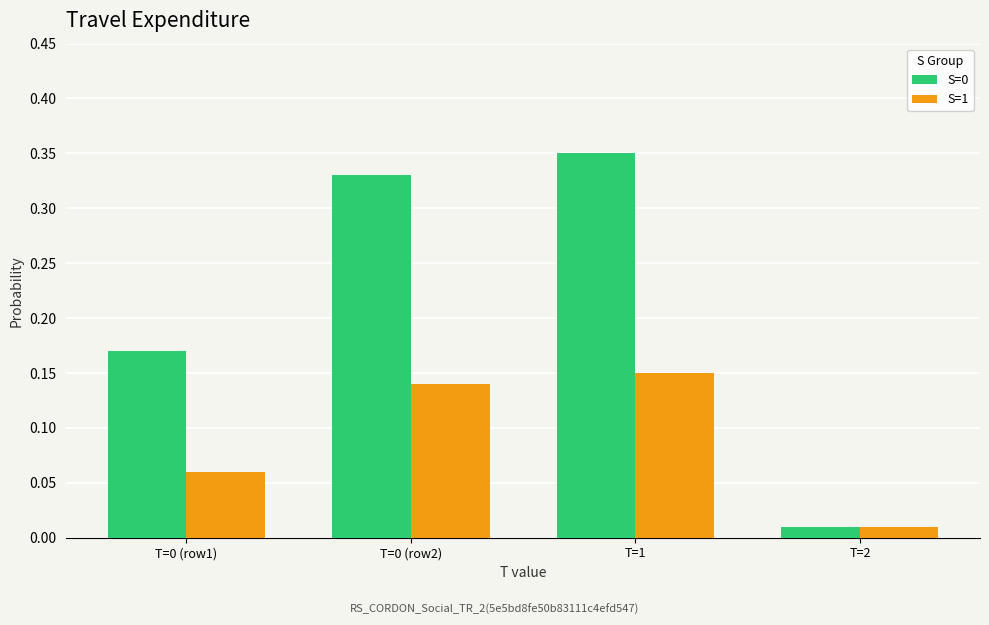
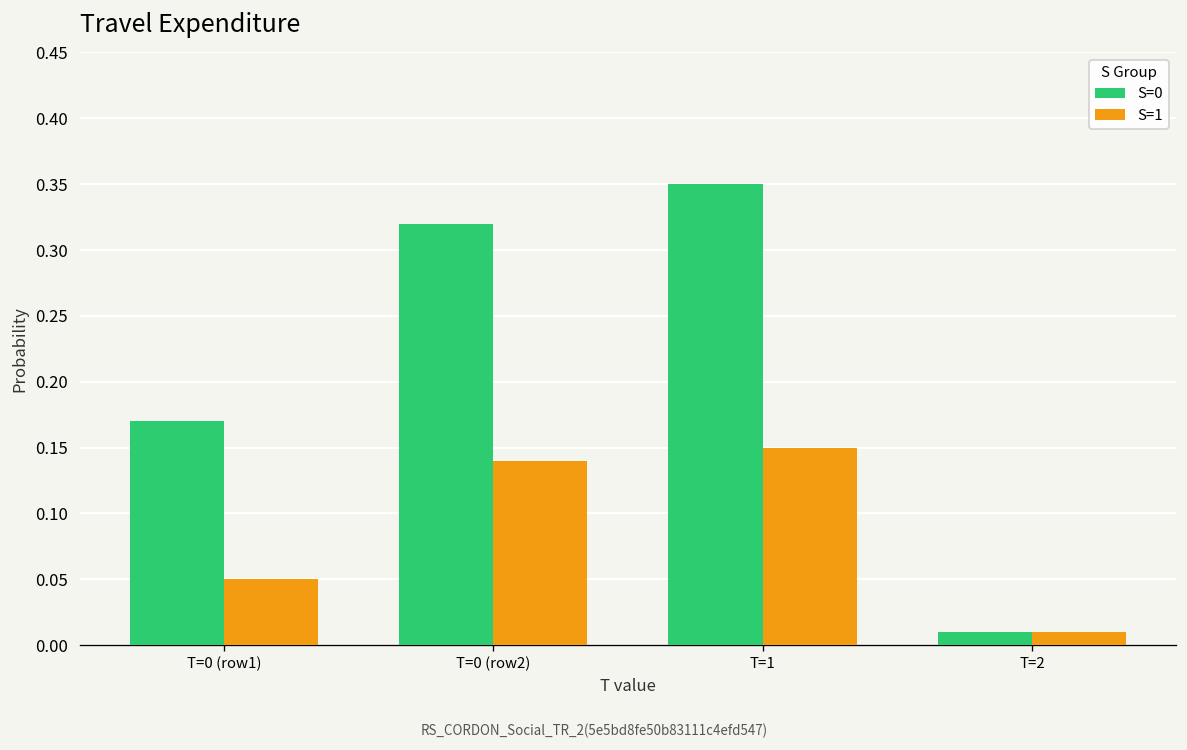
  {
    "S=0": {
      "T=0 (row1)": 0.17,
-     "T=0 (row2)": 0.33,
+     "T=0 (row2)": 0.32,
      "T=1": 0.35,
      "T=2": 0.01
    },
    "S=1": {
-     "T=0 (row1)": 0.06,
+     "T=0 (row1)": 0.05,
      "T=0 (row2)": 0.14,
      "T=1": 0.15,
      "T=2": 0.01
    }
  }
